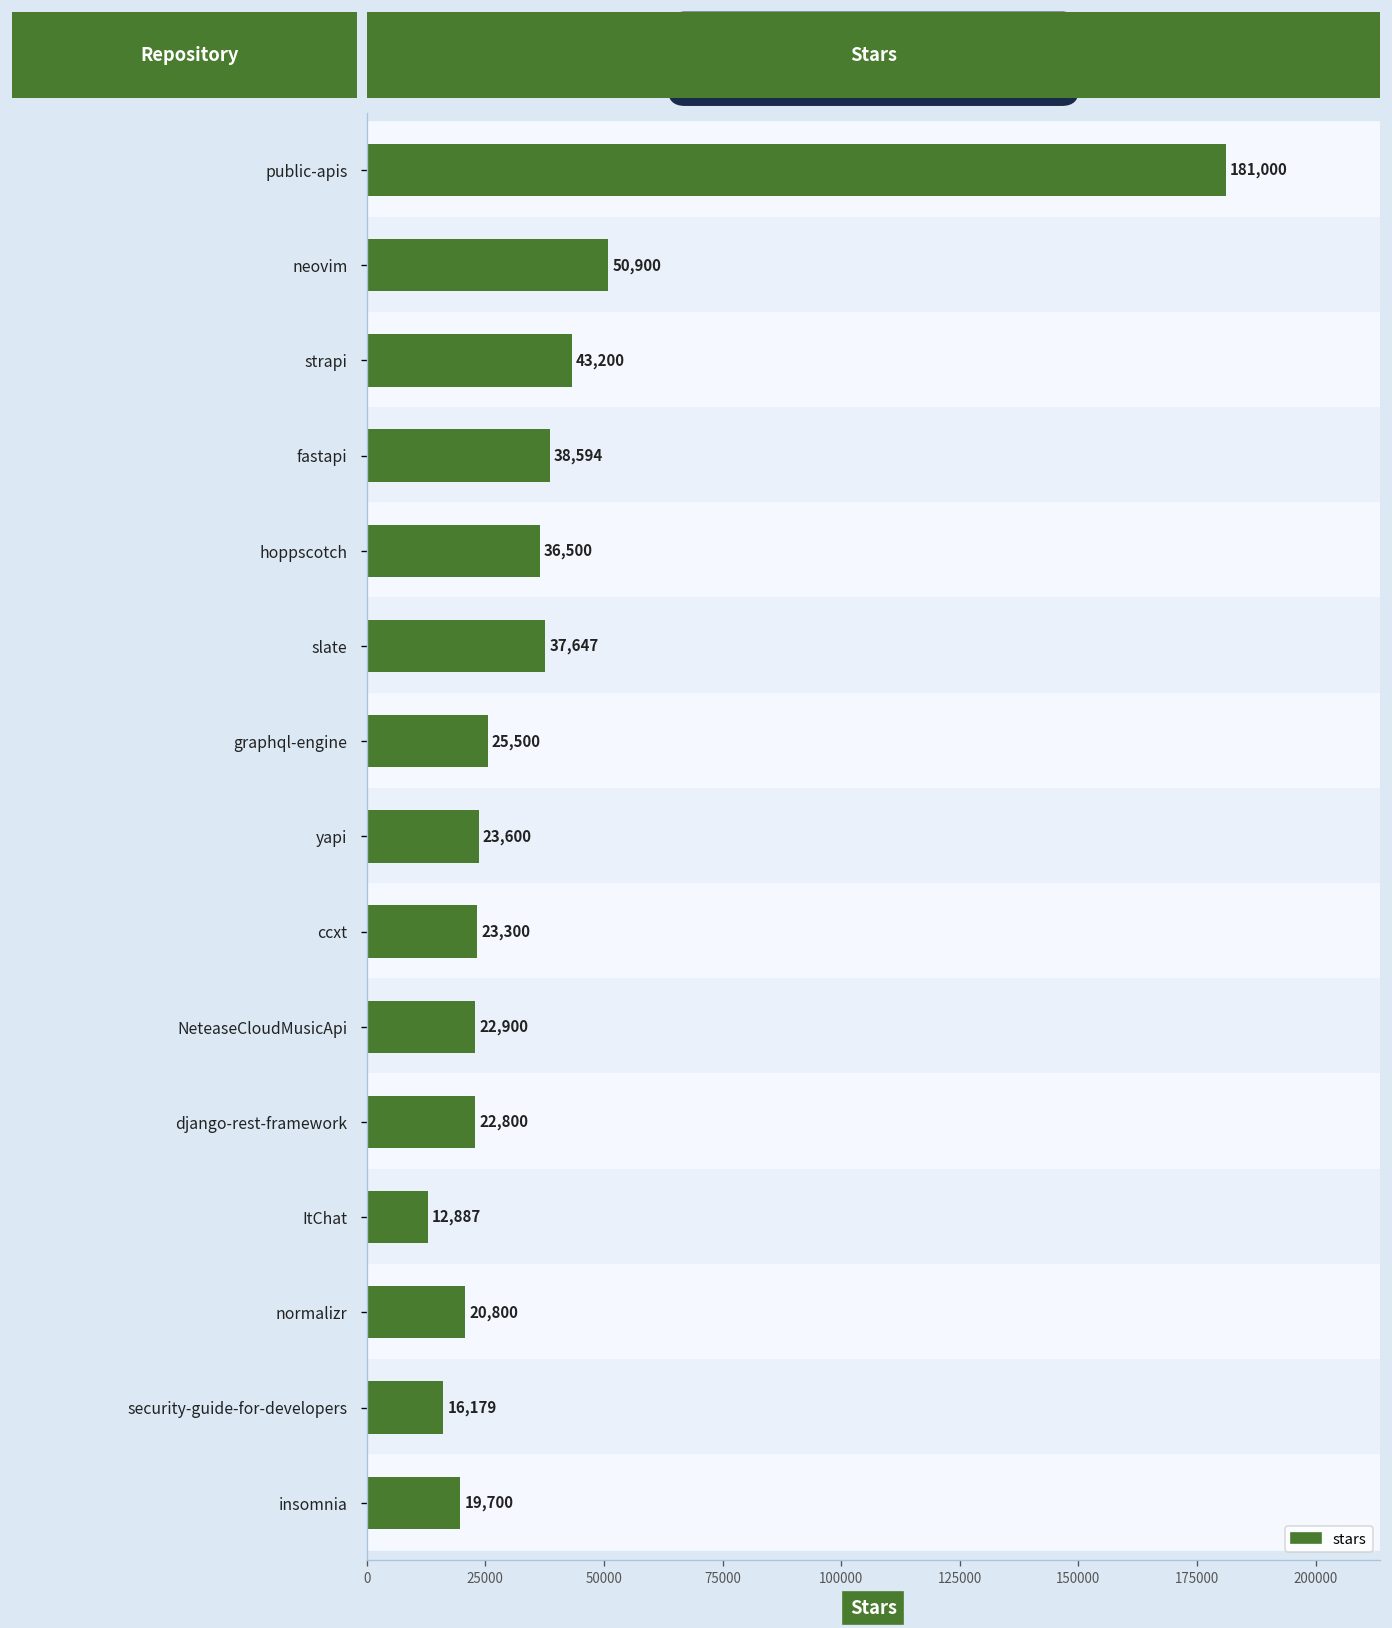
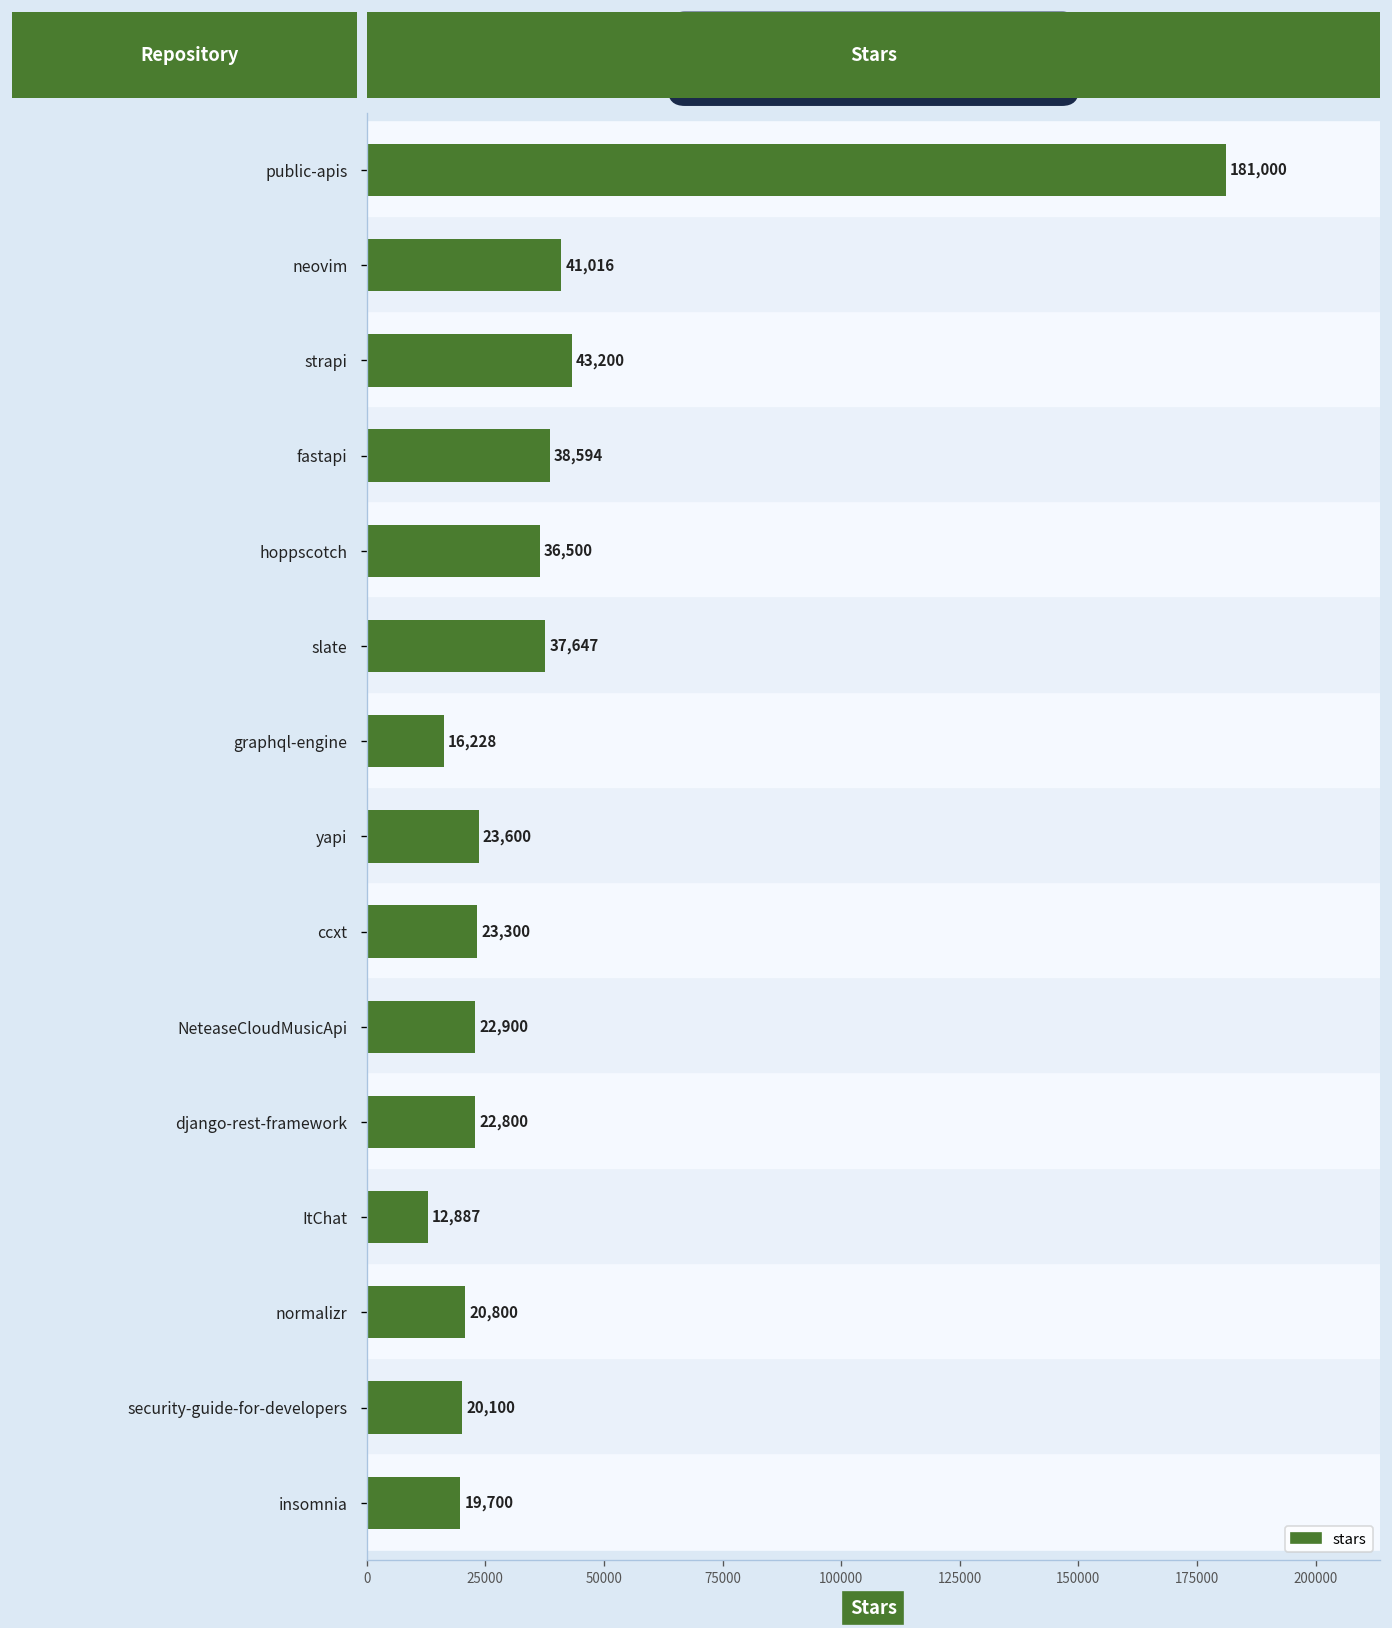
  {
    "public-apis": "181,000",
-   "neovim": "50,900",
+   "neovim": "41,016",
    "strapi": "43,200",
    "fastapi": "38,594",
    "hoppscotch": "36,500",
    "slate": "37,647",
-   "graphql-engine": "25,500",
+   "graphql-engine": "16,228",
    "yapi": "23,600",
    "ccxt": "23,300",
    "NeteaseCloudMusicApi": "22,900",
    "django-rest-framework": "22,800",
    "ItChat": "12,887",
    "normalizr": "20,800",
-   "security-guide-for-developers": "16,179",
+   "security-guide-for-developers": "20,100",
    "insomnia": "19,700"
  }
